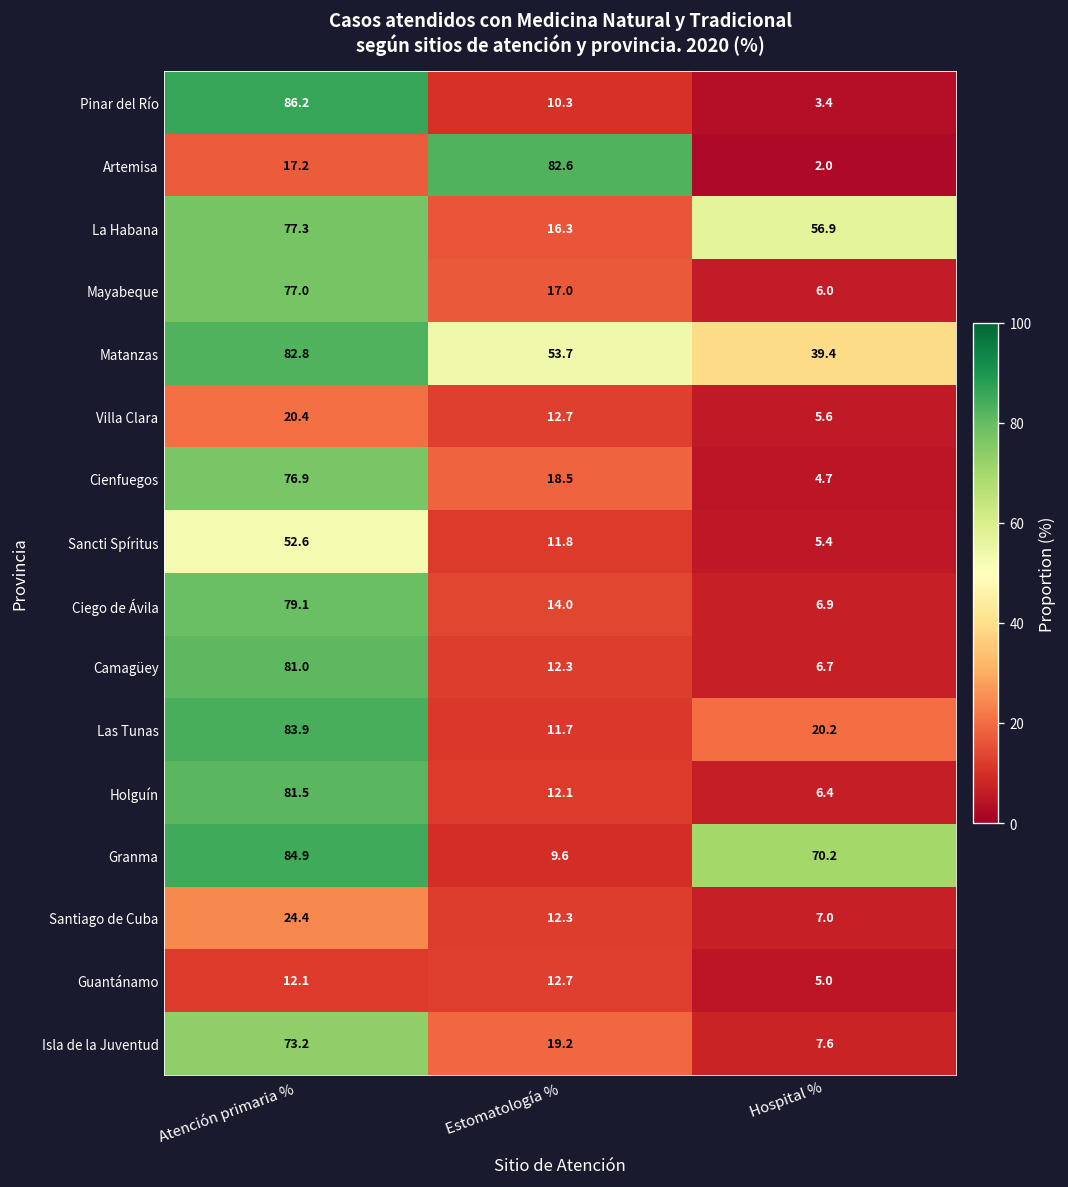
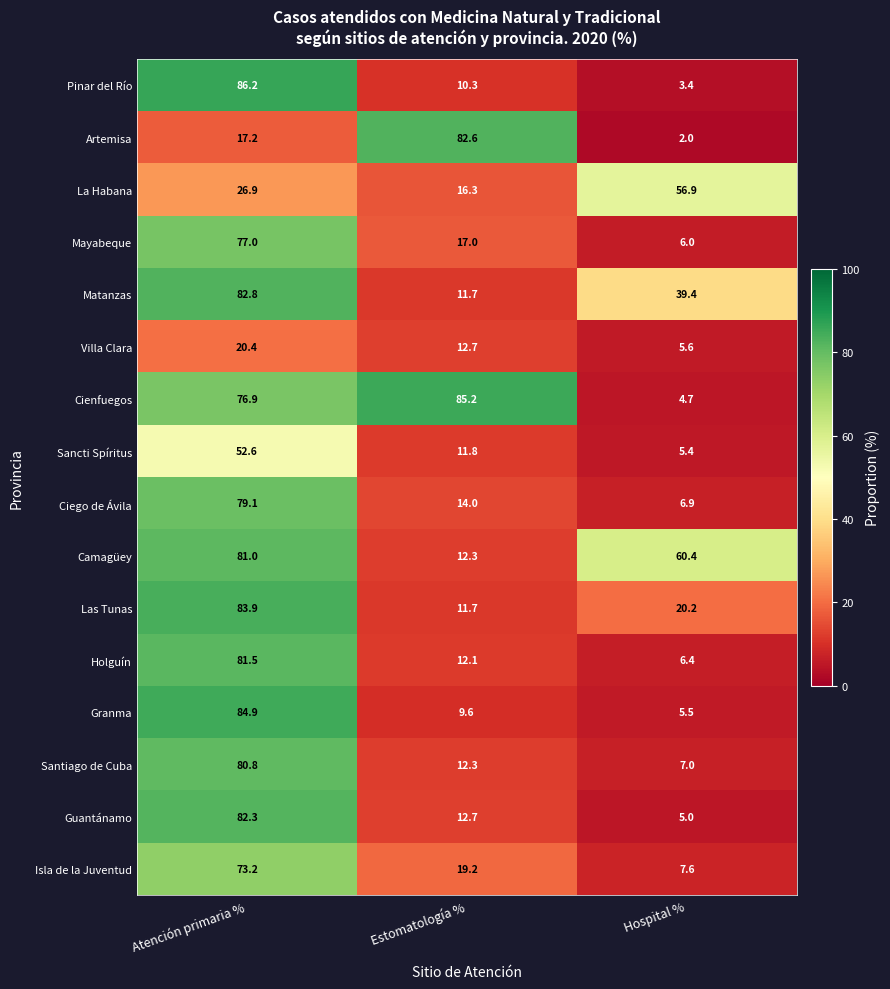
  {
    "Pinar del Río": {
      "Atención primaria %": 86.2,
      "Estomatología %": 10.3,
      "Hospital %": 3.4
    },
    "Artemisa": {
      "Atención primaria %": 17.2,
      "Estomatología %": 82.6,
      "Hospital %": 2.0
    },
    "La Habana": {
-     "Atención primaria %": 77.3,
+     "Atención primaria %": 26.9,
      "Estomatología %": 16.3,
      "Hospital %": 56.9
    },
    "Mayabeque": {
      "Atención primaria %": 77.0,
      "Estomatología %": 17.0,
      "Hospital %": 6.0
    },
    "Matanzas": {
      "Atención primaria %": 82.8,
-     "Estomatología %": 53.7,
+     "Estomatología %": 11.7,
      "Hospital %": 39.4
    },
    "Villa Clara": {
      "Atención primaria %": 20.4,
      "Estomatología %": 12.7,
      "Hospital %": 5.6
    },
    "Cienfuegos": {
      "Atención primaria %": 76.9,
-     "Estomatología %": 18.5,
+     "Estomatología %": 85.2,
      "Hospital %": 4.7
    },
    "Sancti Spíritus": {
      "Atención primaria %": 52.6,
      "Estomatología %": 11.8,
      "Hospital %": 5.4
    },
    "Ciego de Ávila": {
      "Atención primaria %": 79.1,
      "Estomatología %": 14.0,
      "Hospital %": 6.9
    },
    "Camagüey": {
      "Atención primaria %": 81.0,
      "Estomatología %": 12.3,
-     "Hospital %": 6.7
+     "Hospital %": 60.4
    },
    "Las Tunas": {
      "Atención primaria %": 83.9,
      "Estomatología %": 11.7,
      "Hospital %": 20.2
    },
    "Holguín": {
      "Atención primaria %": 81.5,
      "Estomatología %": 12.1,
      "Hospital %": 6.4
    },
    "Granma": {
      "Atención primaria %": 84.9,
      "Estomatología %": 9.6,
-     "Hospital %": 70.2
+     "Hospital %": 5.5
    },
    "Santiago de Cuba": {
-     "Atención primaria %": 24.4,
+     "Atención primaria %": 80.8,
      "Estomatología %": 12.3,
      "Hospital %": 7.0
    },
    "Guantánamo": {
-     "Atención primaria %": 12.1,
+     "Atención primaria %": 82.3,
      "Estomatología %": 12.7,
      "Hospital %": 5.0
    },
    "Isla de la Juventud": {
      "Atención primaria %": 73.2,
      "Estomatología %": 19.2,
      "Hospital %": 7.6
    }
  }
